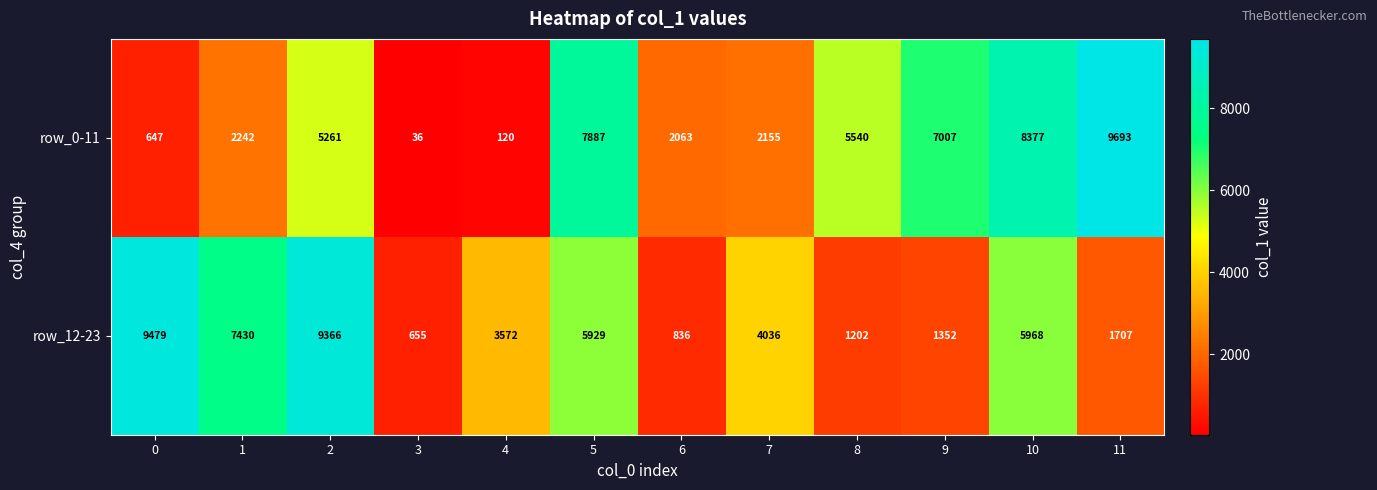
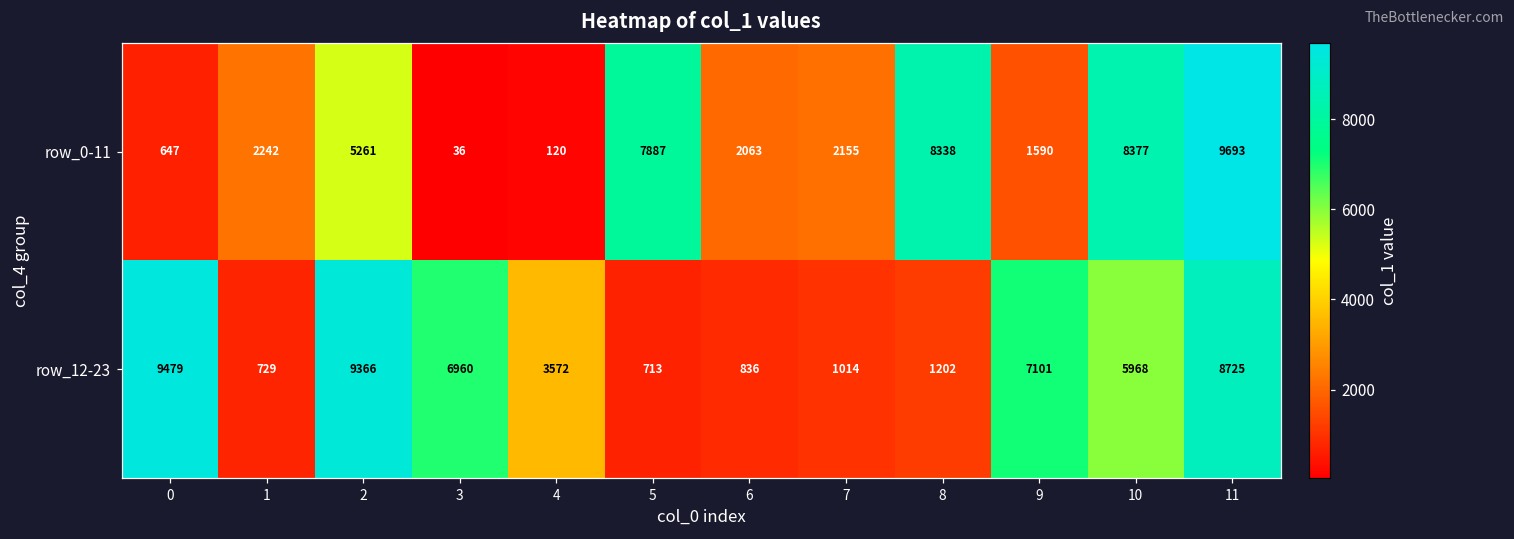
  {
    "row_0-11": {
      "0": 647,
      "1": 2242,
      "2": 5261,
      "3": 36,
      "4": 120,
      "5": 7887,
      "6": 2063,
      "7": 2155,
-     "8": 5540,
-     "9": 7007,
+     "8": 8338,
+     "9": 1590,
      "10": 8377,
      "11": 9693
    },
    "row_12-23": {
      "0": 9479,
-     "1": 7430,
+     "1": 729,
      "2": 9366,
-     "3": 655,
+     "3": 6960,
      "4": 3572,
-     "5": 5929,
+     "5": 713,
      "6": 836,
-     "7": 4036,
+     "7": 1014,
      "8": 1202,
-     "9": 1352,
+     "9": 7101,
      "10": 5968,
-     "11": 1707
+     "11": 8725
    }
  }
